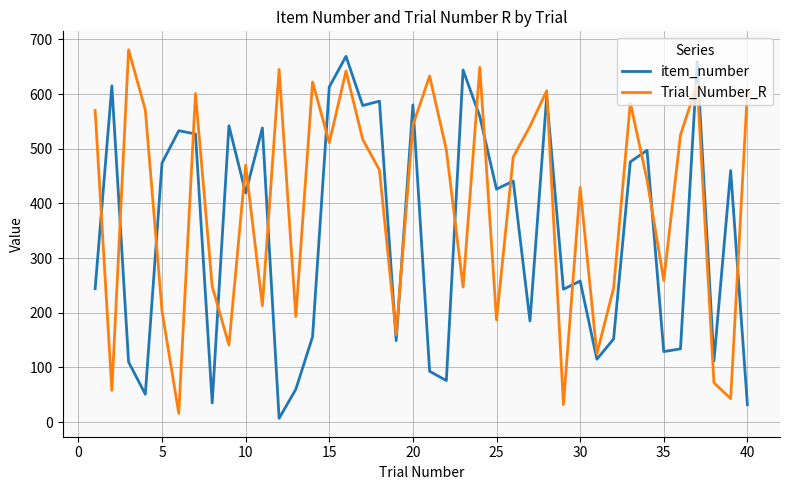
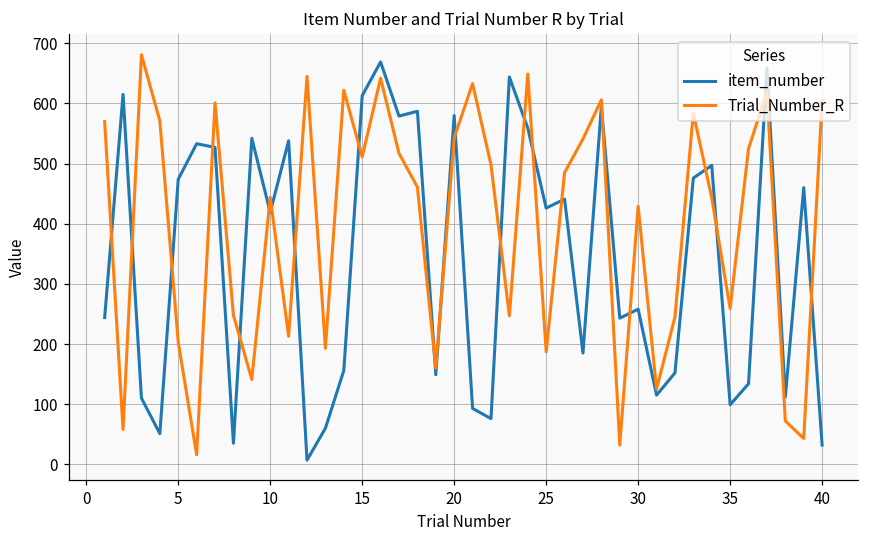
  {
    "item_number": {
      "5": 470,
      "10": 420,
      "15": 610,
      "20": 580,
      "25": 430,
      "30": 260,
-     "35": 130,
+     "35": 100,
      "40": 30
    },
    "Trial_Number_R": {
      "5": 200,
-     "10": 470,
+     "10": 440,
      "15": 510,
      "20": 540,
      "25": 190,
      "30": 430,
      "35": 260
    }
  }
